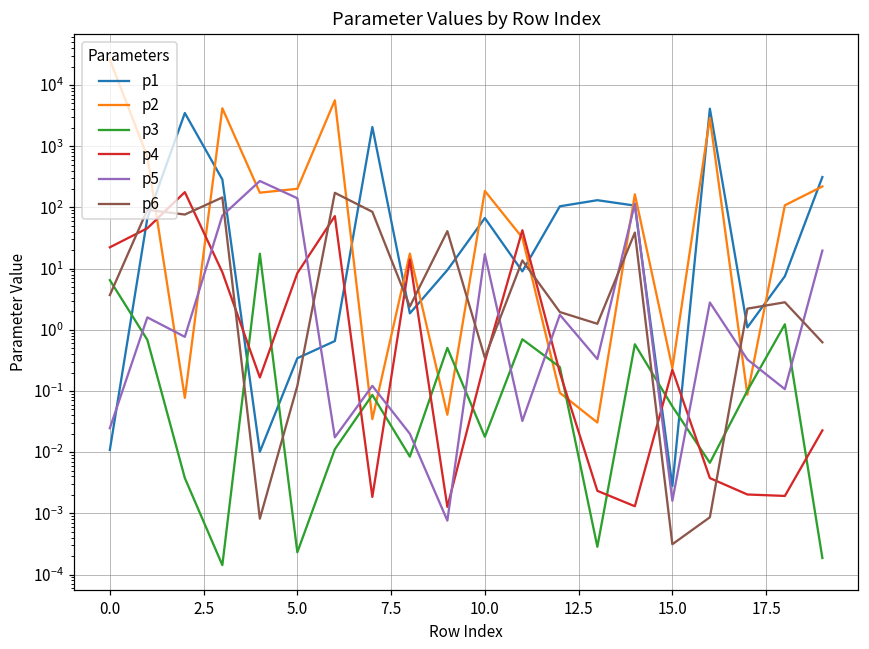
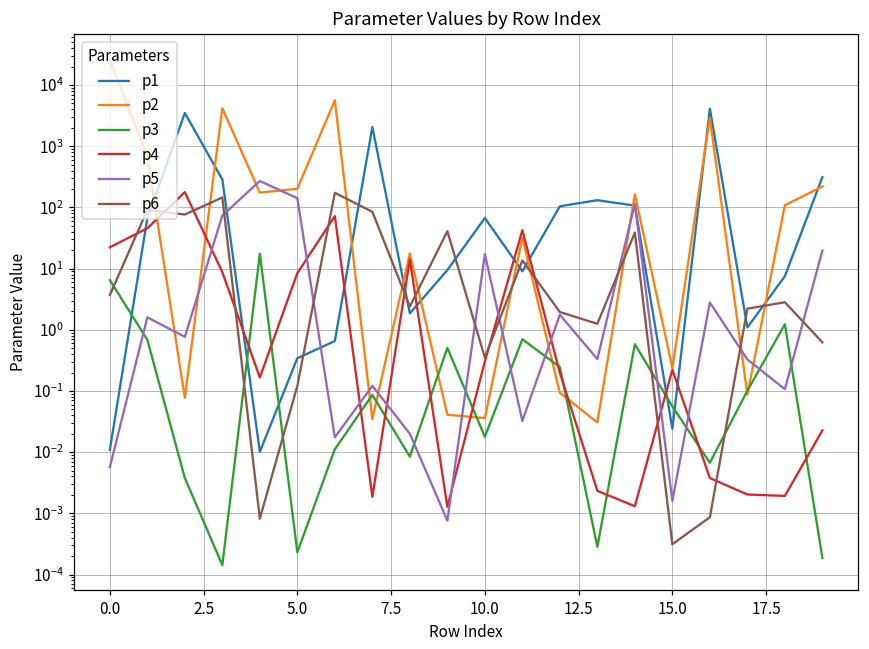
  {
    "p1": {
      "0.0": 0.011,
      "5.0": 0.3,
      "10.0": 70,
-     "15.0": 0.003
+     "15.0": 0.024
    },
    "p2": {
      "5.0": 200,
-     "10.0": 190
+     "10.0": 0.04
    },
    "p3": {
      "0.0": 6,
      "5.0": 0.00023,
      "10.0": 0.018,
      "15.0": 0.06
    },
    "p4": {
      "0.0": 22,
      "5.0": 8,
      "10.0": 0.3
    },
    "p5": {
-     "0.0": 0.02,
+     "0.0": 0.006,
      "5.0": 140,
      "10.0": 17,
      "15.0": 0.0016
    },
    "p6": {
      "0.0": 4,
      "5.0": 0.12,
      "10.0": 0.4,
      "15.0": 0.0003
    }
  }
